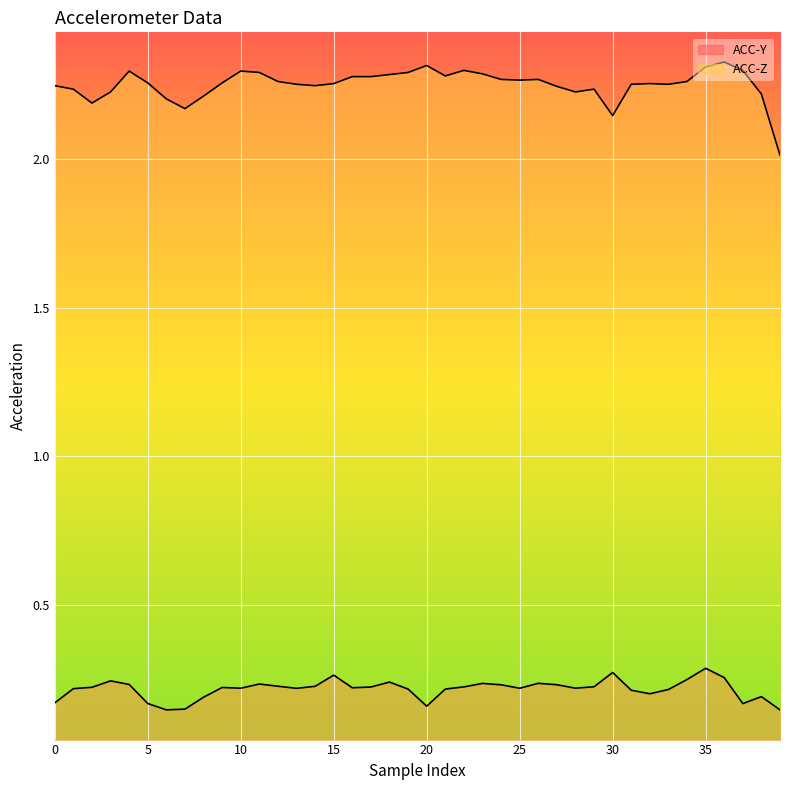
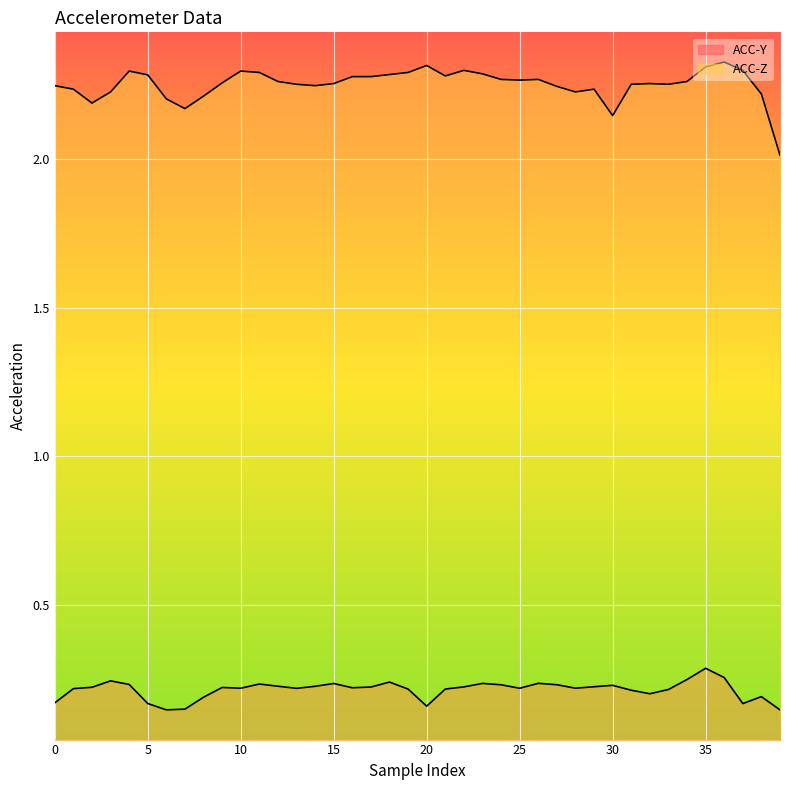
  {
    "ACC-Y": {
      "0": 0.17,
      "5": 0.17,
      "10": 0.22,
-     "15": 0.26,
+     "15": 0.24,
      "20": 0.16,
      "25": 0.22,
-     "30": 0.27,
+     "30": 0.23,
      "35": 0.29
    },
    "ACC-Z": {
      "0": 2.25,
-     "5": 2.26,
+     "5": 2.28,
      "10": 2.30,
      "15": 2.26,
      "20": 2.32,
      "25": 2.27,
      "30": 2.15
    }
  }
